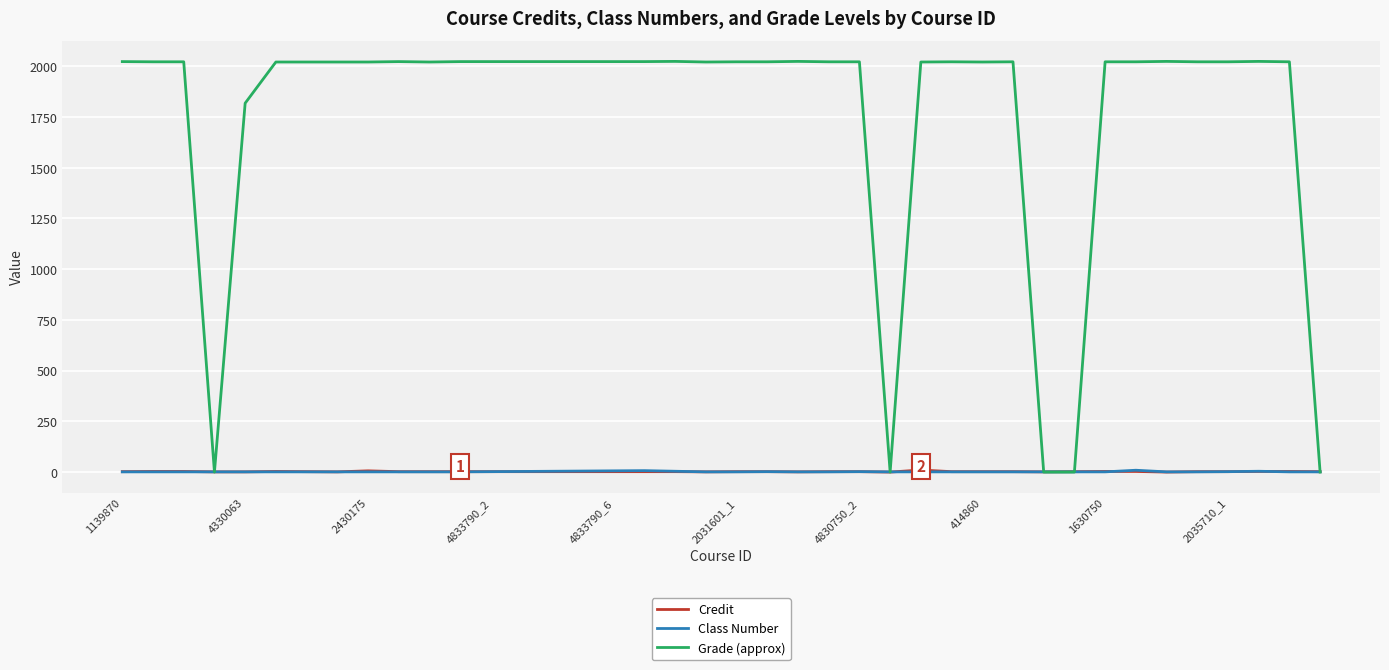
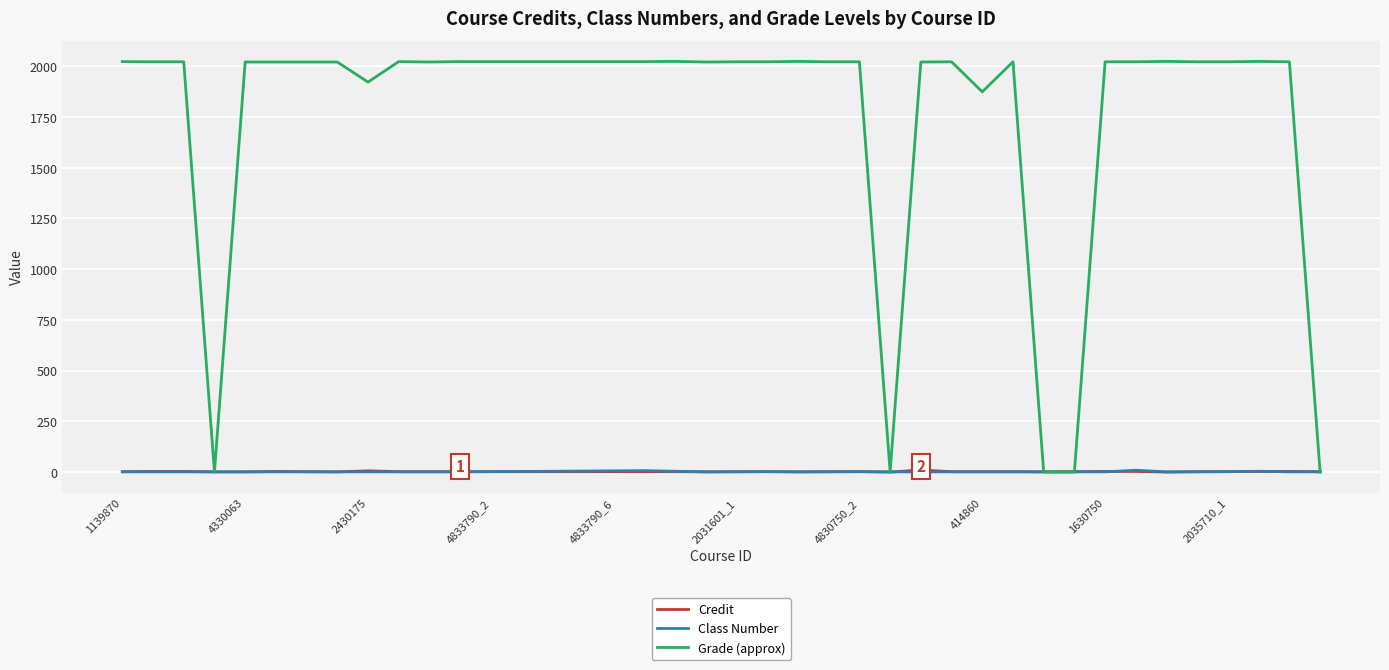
  {
    "Grade (approx)": {
      "1139870": 2020,
-     "4330063": 1820,
-     "2430175": 2020,
+     "4330063": 2020,
+     "2430175": 1920,
      "4833790_2": 2020,
      "4833790_6": 2020,
      "2031601_1": 2020,
      "4830750_2": 2020,
-     "414860": 2020,
+     "414860": 1870,
      "1630750": 2020,
      "2035710_1": 2020
    }
  }
